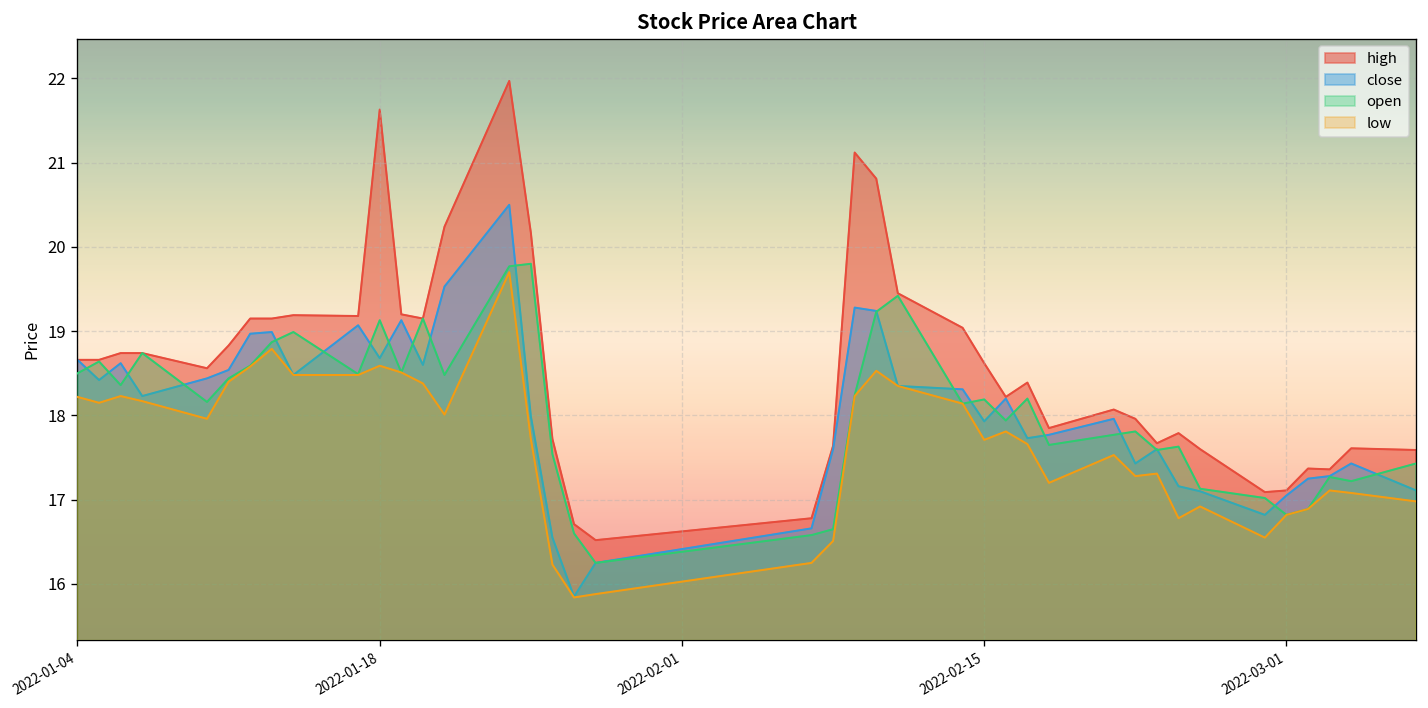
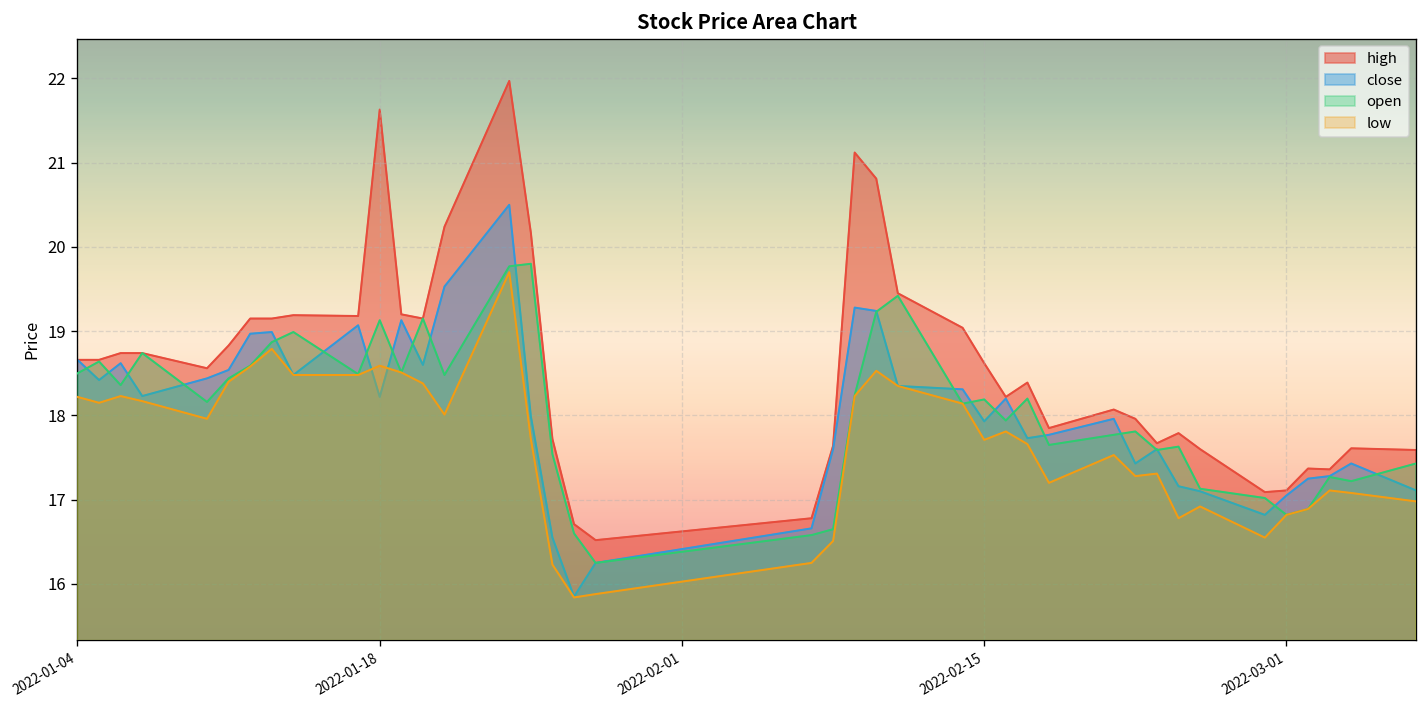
  {
    "high": {
      "2022-01-18": 21.6,
      "2022-02-15": 18.6,
      "2022-03-01": 17.1
    },
    "close": {
-     "2022-01-18": 18.7,
+     "2022-01-18": 18.2,
      "2022-02-15": 17.9,
      "2022-03-01": 17.1
    },
    "open": {
      "2022-01-04": 18.5,
      "2022-01-18": 19.1,
      "2022-02-15": 18.2
    },
    "low": {
      "2022-01-04": 18.2,
      "2022-01-18": 18.6,
      "2022-02-15": 17.7
    }
  }
